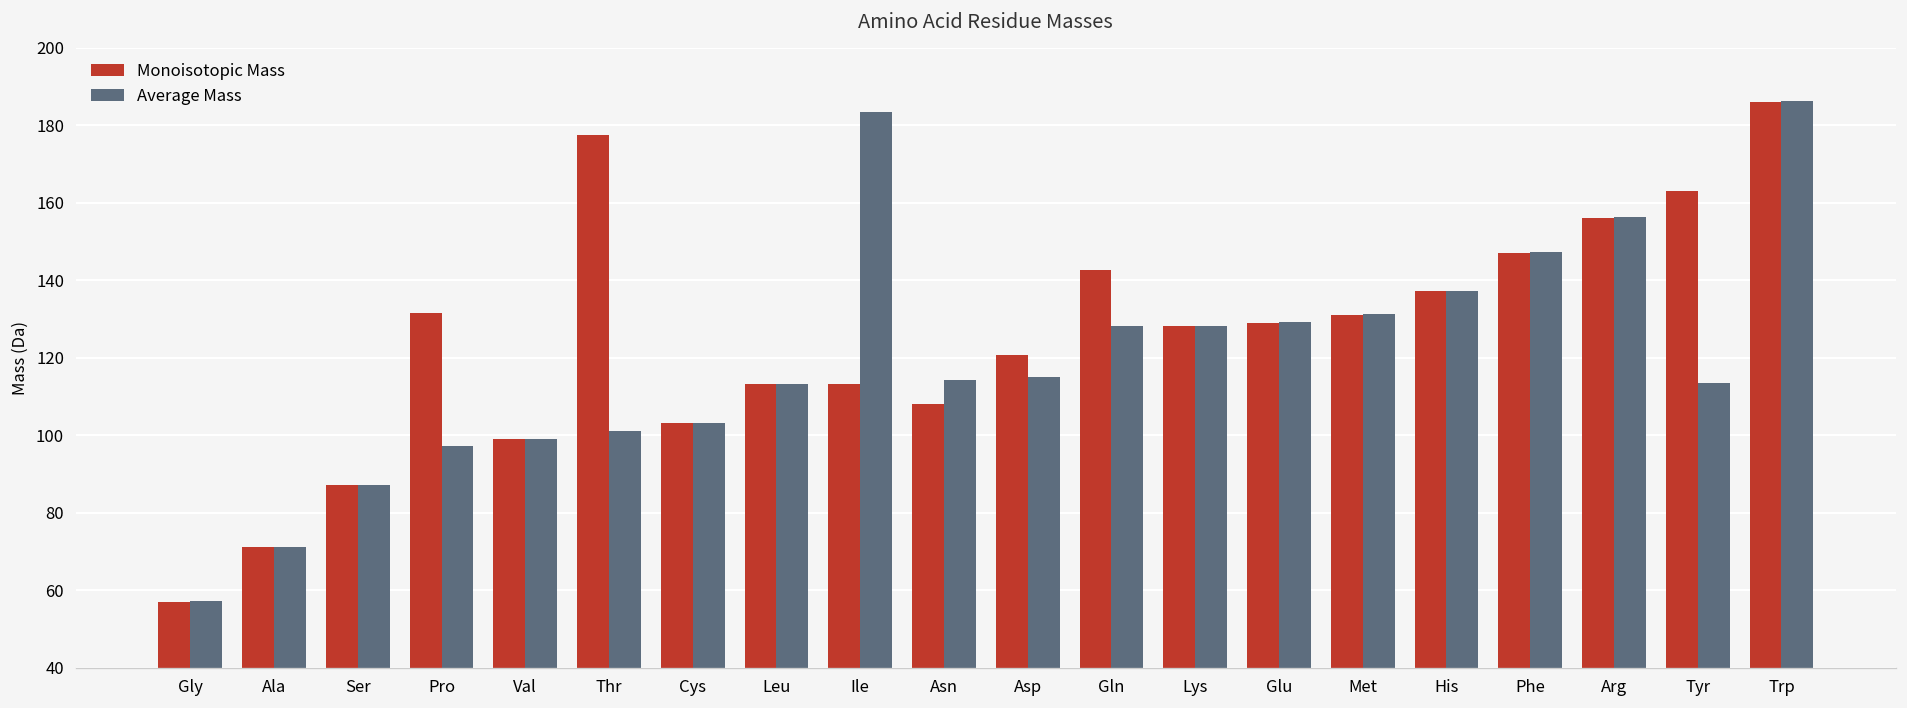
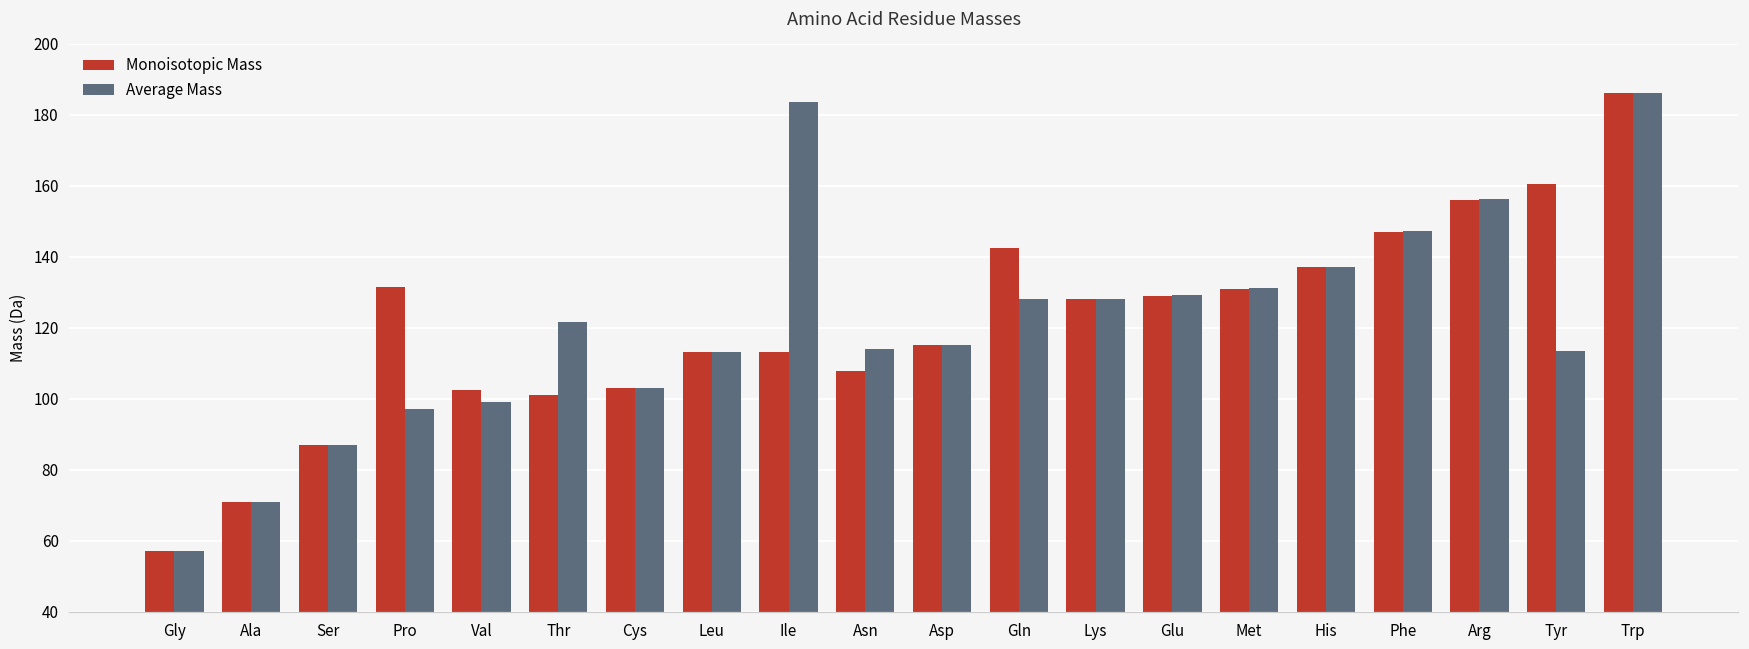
  {
    "Monoisotopic Mass": {
      "Gly": 57,
      "Ala": 71,
      "Ser": 87,
      "Pro": 131,
-     "Val": 99,
-     "Thr": 177,
+     "Val": 103,
+     "Thr": 101,
      "Cys": 103,
      "Leu": 113,
      "Ile": 113,
      "Asn": 108,
-     "Asp": 121,
+     "Asp": 115,
      "Gln": 143,
      "Lys": 128,
      "Glu": 129,
      "Met": 131,
      "His": 137,
      "Phe": 147,
      "Arg": 156,
-     "Tyr": 163,
+     "Tyr": 160,
      "Trp": 186
    },
    "Average Mass": {
      "Gly": 57,
      "Ala": 71,
      "Ser": 87,
      "Pro": 97,
      "Val": 99,
-     "Thr": 101,
+     "Thr": 122,
      "Cys": 103,
      "Leu": 113,
      "Ile": 184,
      "Asn": 114,
      "Asp": 115,
      "Gln": 128,
      "Lys": 128,
      "Glu": 129,
      "Met": 131,
      "His": 137,
      "Phe": 147,
      "Arg": 156,
      "Tyr": 114,
      "Trp": 186
    }
  }
